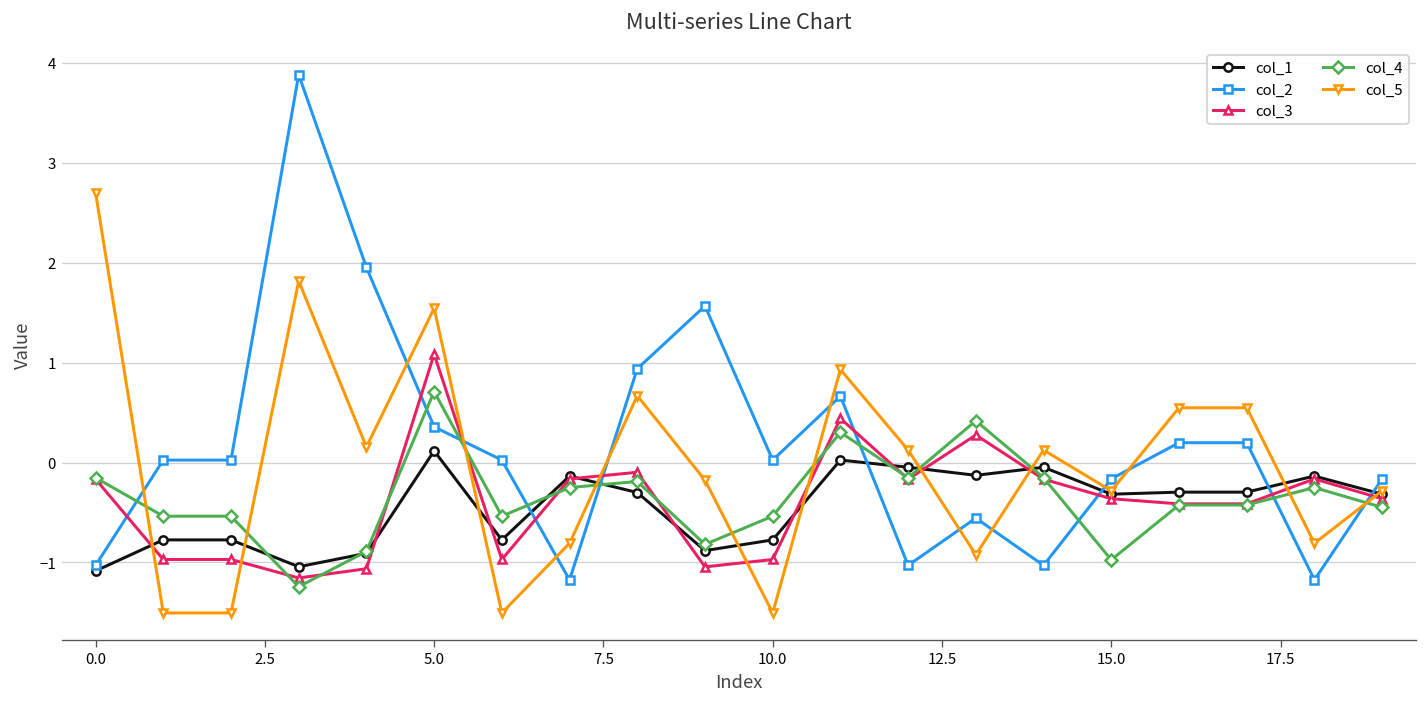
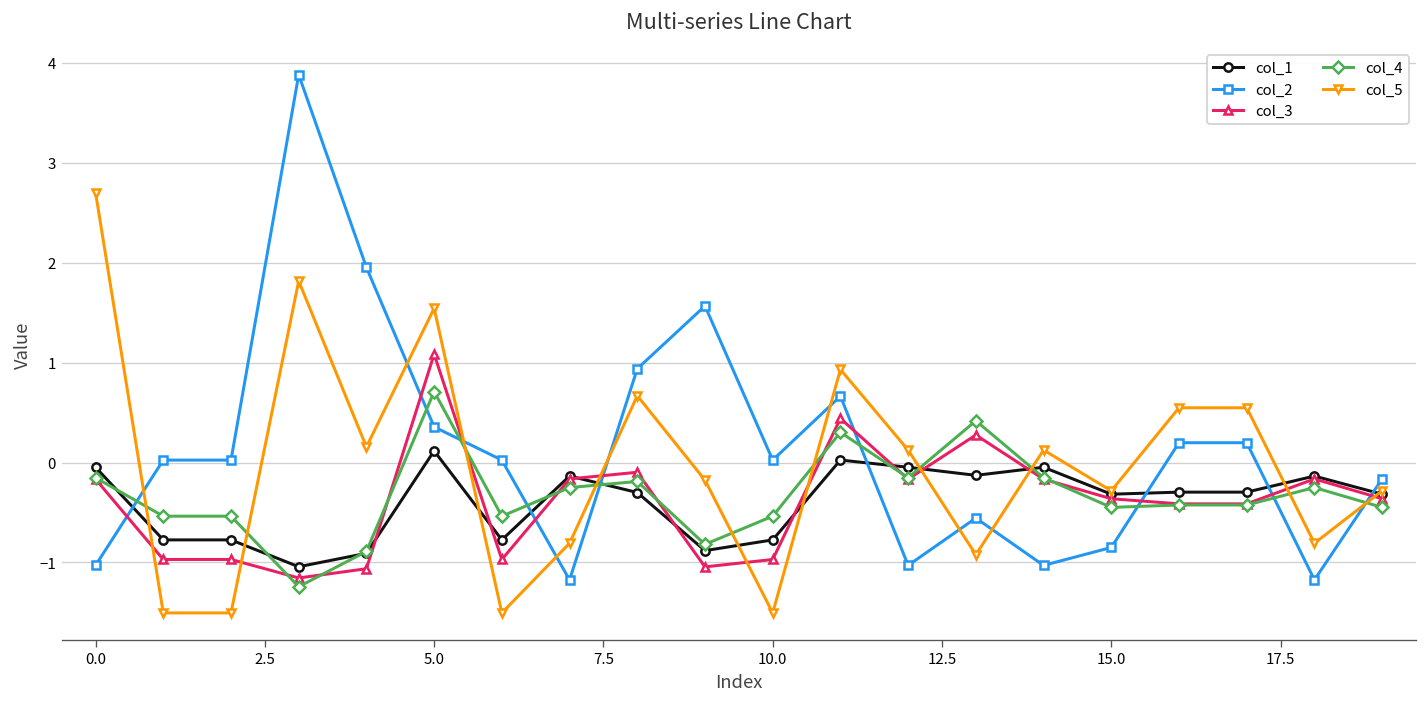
  {
    "col_1": {
-     "0.0": -1.1,
+     "0.0": 0.0,
      "5.0": 0.1,
      "10.0": -0.8,
      "15.0": -0.3
    },
    "col_2": {
      "0.0": -1.0,
      "5.0": 0.4,
      "10.0": 0.0,
-     "15.0": -0.2
+     "15.0": -0.8
    },
    "col_3": {
      "5.0": 1.1,
      "10.0": -1.0,
      "15.0": -0.4
    },
    "col_4": {
      "5.0": 0.7,
      "10.0": -0.5,
-     "15.0": -1.0
+     "15.0": -0.4
    },
    "col_5": {
      "0.0": 2.7,
      "5.0": 1.5,
      "10.0": -1.5,
      "15.0": -0.3
    }
  }
